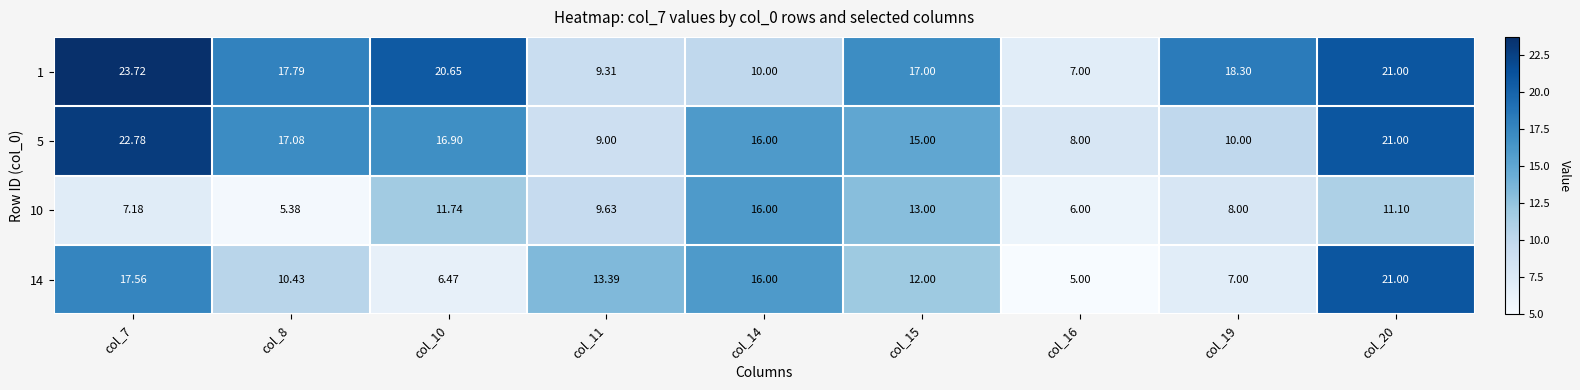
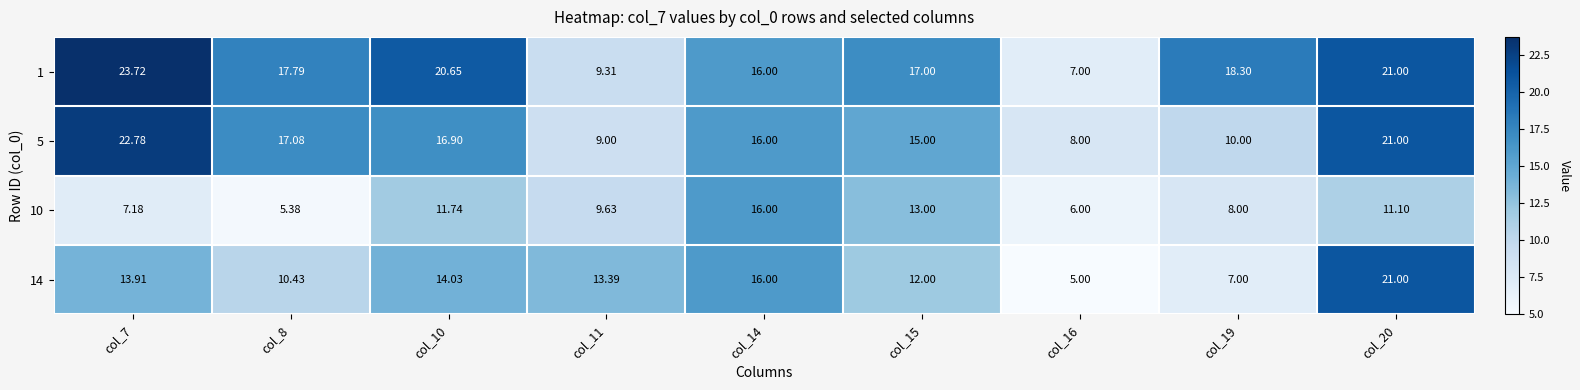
  {
    "1": {
      "col_7": 23.72,
      "col_8": 17.79,
      "col_10": 20.65,
      "col_11": 9.31,
-     "col_14": 10.00,
+     "col_14": 16.00,
      "col_15": 17.00,
      "col_16": 7.00,
      "col_19": 18.30,
      "col_20": 21.00
    },
    "5": {
      "col_7": 22.78,
      "col_8": 17.08,
      "col_10": 16.90,
      "col_11": 9.00,
      "col_14": 16.00,
      "col_15": 15.00,
      "col_16": 8.00,
      "col_19": 10.00,
      "col_20": 21.00
    },
    "10": {
      "col_7": 7.18,
      "col_8": 5.38,
      "col_10": 11.74,
      "col_11": 9.63,
      "col_14": 16.00,
      "col_15": 13.00,
      "col_16": 6.00,
      "col_19": 8.00,
      "col_20": 11.10
    },
    "14": {
-     "col_7": 17.56,
+     "col_7": 13.91,
      "col_8": 10.43,
-     "col_10": 6.47,
+     "col_10": 14.03,
      "col_11": 13.39,
      "col_14": 16.00,
      "col_15": 12.00,
      "col_16": 5.00,
      "col_19": 7.00,
      "col_20": 21.00
    }
  }
